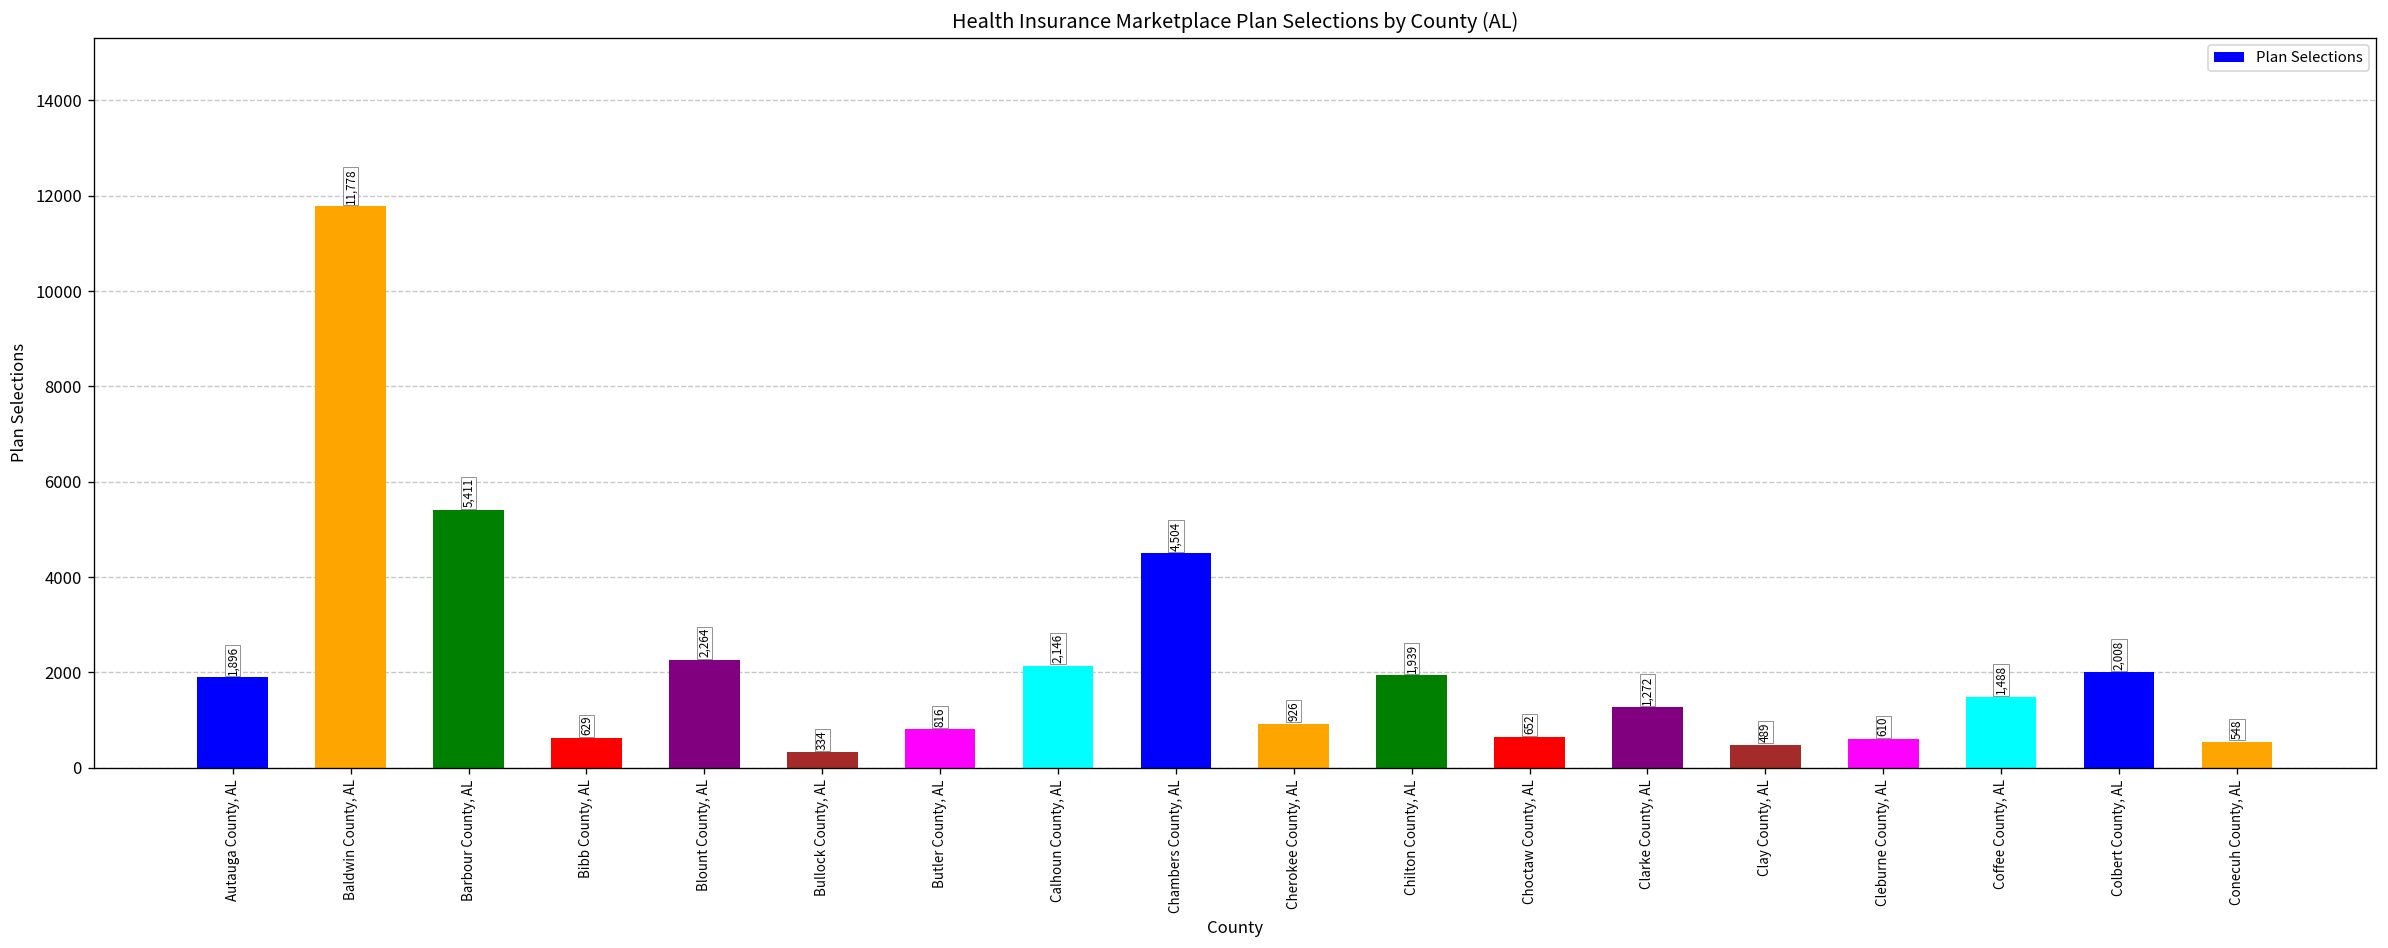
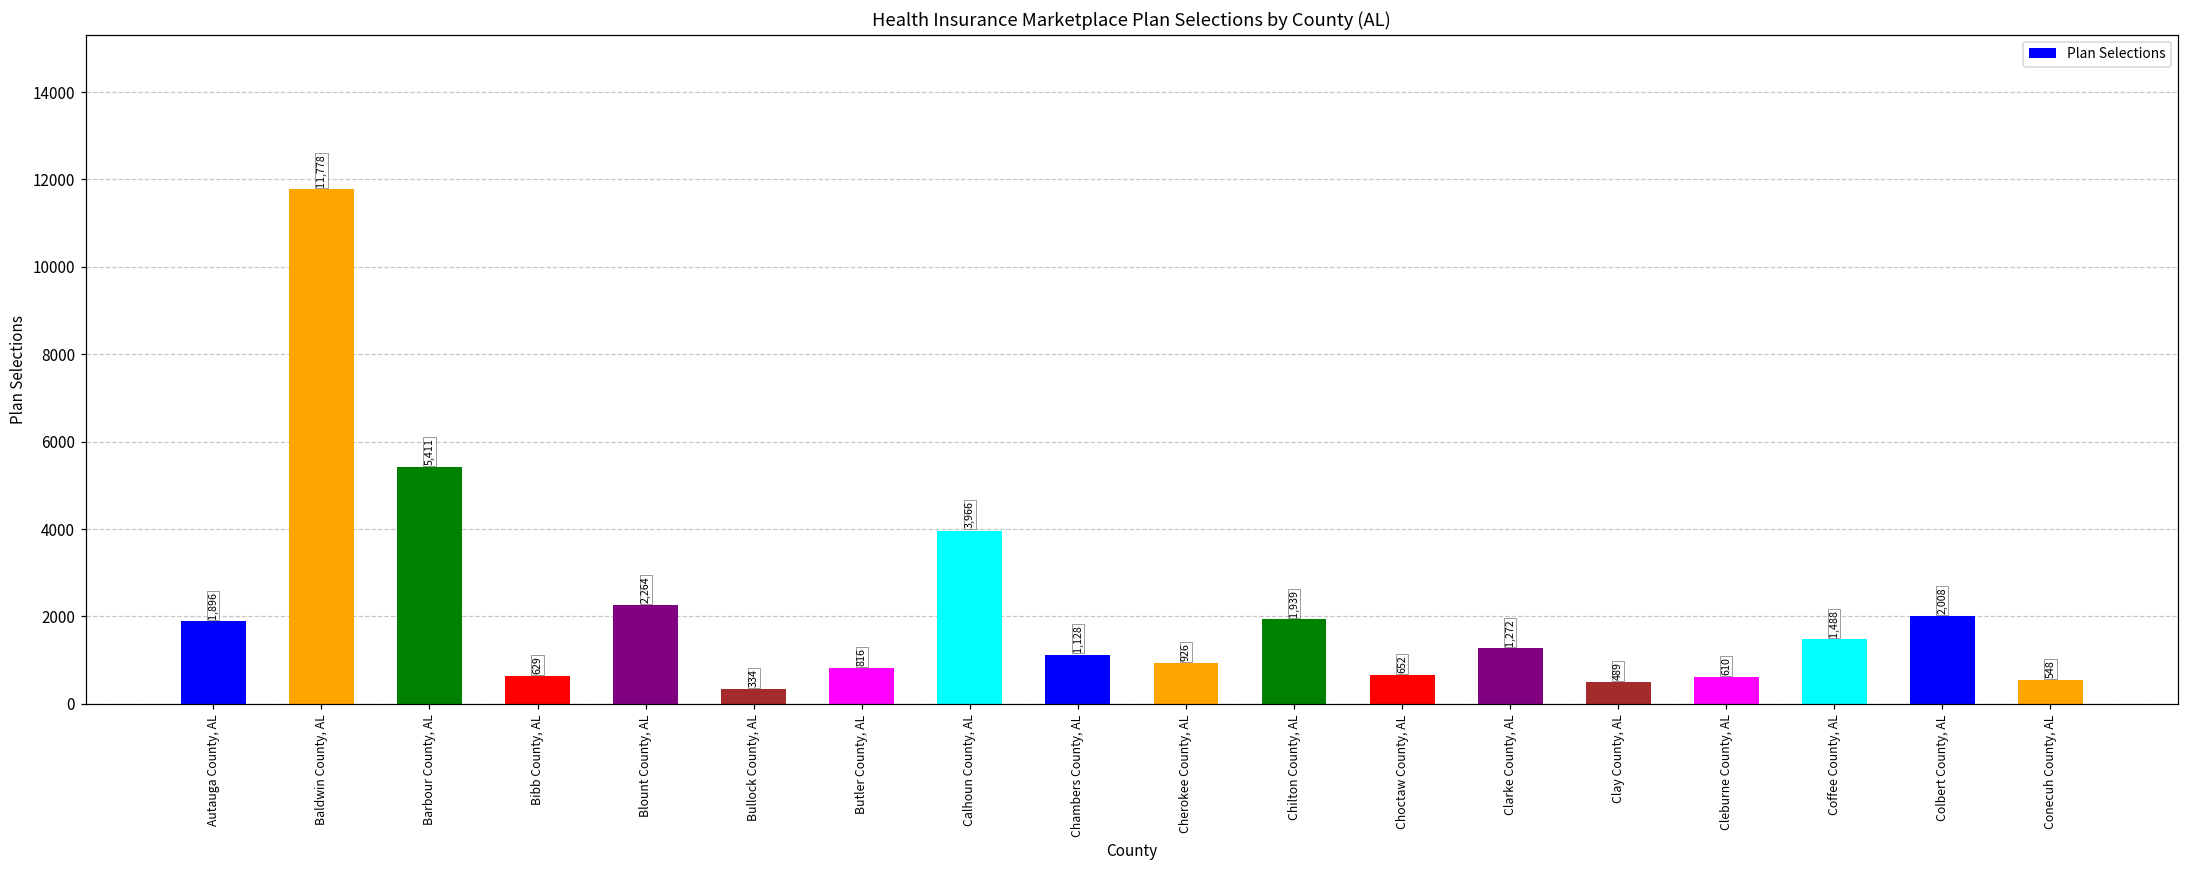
  {
-   "Calhoun County, AL": "2,146",
-   "Chambers County, AL": "4,504"
+   "Calhoun County, AL": "3,966",
+   "Chambers County, AL": "1,128"
  }
